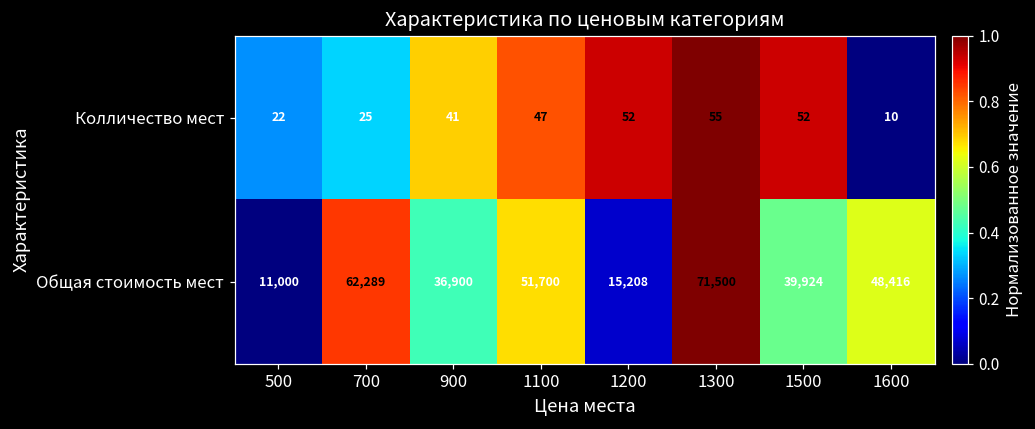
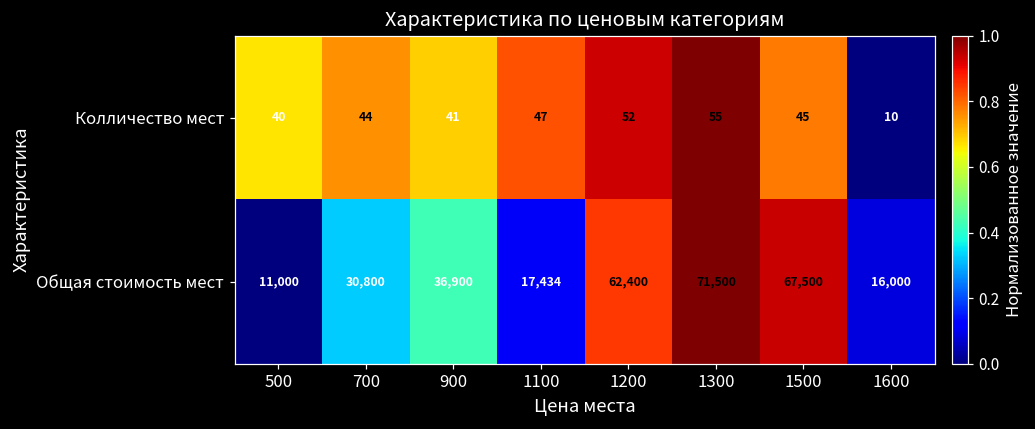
  {
    "Колличество мест": {
-     "500": "22",
-     "700": "25",
+     "500": "40",
+     "700": "44",
      "900": "41",
      "1100": "47",
      "1200": "52",
      "1300": "55",
-     "1500": "52",
+     "1500": "45",
      "1600": "10"
    },
    "Общая стоимость мест": {
      "500": "11,000",
-     "700": "62,289",
+     "700": "30,800",
      "900": "36,900",
-     "1100": "51,700",
-     "1200": "15,208",
+     "1100": "17,434",
+     "1200": "62,400",
      "1300": "71,500",
-     "1500": "39,924",
-     "1600": "48,416"
+     "1500": "67,500",
+     "1600": "16,000"
    }
  }
